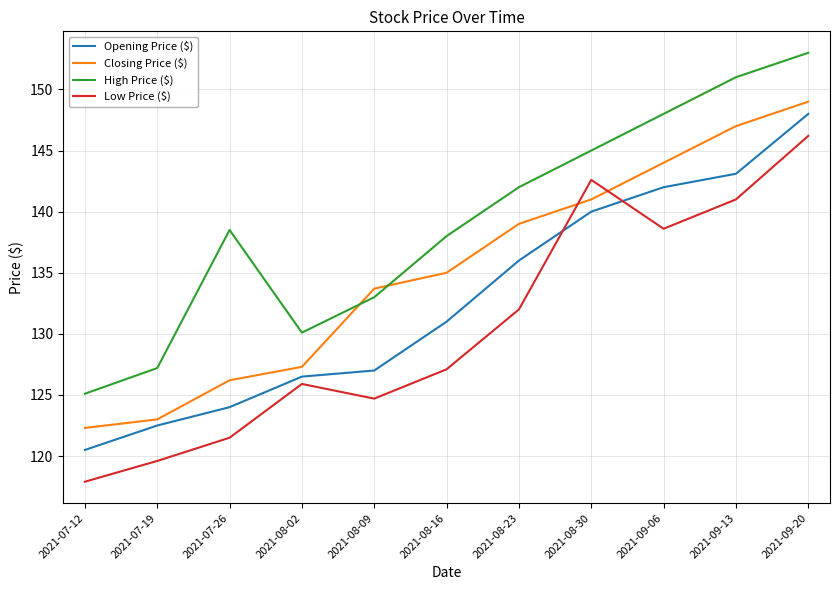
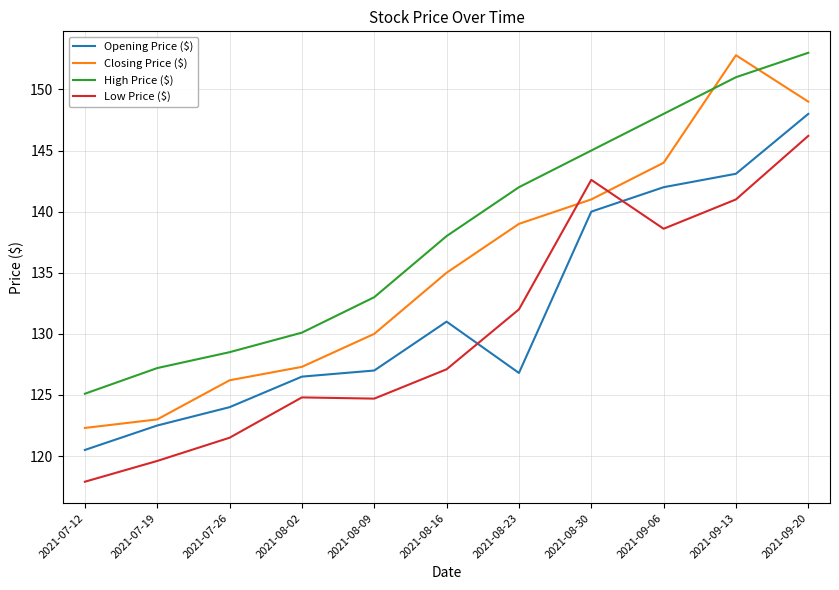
  {
    "Opening Price ($)": {
      "2021-07-12": 120.5,
      "2021-07-19": 122.5,
      "2021-07-26": 124.0,
      "2021-08-02": 126.5,
      "2021-08-09": 127.0,
      "2021-08-16": 131.0,
-     "2021-08-23": 136.0,
+     "2021-08-23": 126.8,
      "2021-08-30": 140.0,
      "2021-09-06": 142.0,
      "2021-09-13": 143.1,
      "2021-09-20": 148.0
    },
    "Closing Price ($)": {
      "2021-07-12": 122.3,
      "2021-07-19": 123.0,
      "2021-07-26": 126.2,
      "2021-08-02": 127.3,
-     "2021-08-09": 133.7,
+     "2021-08-09": 130.0,
      "2021-08-16": 135.0,
      "2021-08-23": 139.0,
      "2021-08-30": 141.0,
      "2021-09-06": 144.0,
-     "2021-09-13": 147.0,
+     "2021-09-13": 152.8,
      "2021-09-20": 149.0
    },
    "High Price ($)": {
      "2021-07-12": 125.1,
      "2021-07-19": 127.2,
-     "2021-07-26": 138.5,
+     "2021-07-26": 128.5,
      "2021-08-02": 130.1,
      "2021-08-09": 133.0,
      "2021-08-16": 138.0,
      "2021-08-23": 142.0,
      "2021-08-30": 145.0,
      "2021-09-06": 148.0,
      "2021-09-13": 151.0,
      "2021-09-20": 153.0
    },
    "Low Price ($)": {
      "2021-07-12": 117.9,
      "2021-07-19": 119.6,
      "2021-07-26": 121.5,
-     "2021-08-02": 125.9,
+     "2021-08-02": 124.8,
      "2021-08-09": 124.7,
      "2021-08-16": 127.1,
      "2021-08-23": 132.0,
      "2021-08-30": 142.6,
      "2021-09-06": 138.6,
      "2021-09-13": 141.0,
      "2021-09-20": 146.2
    }
  }
